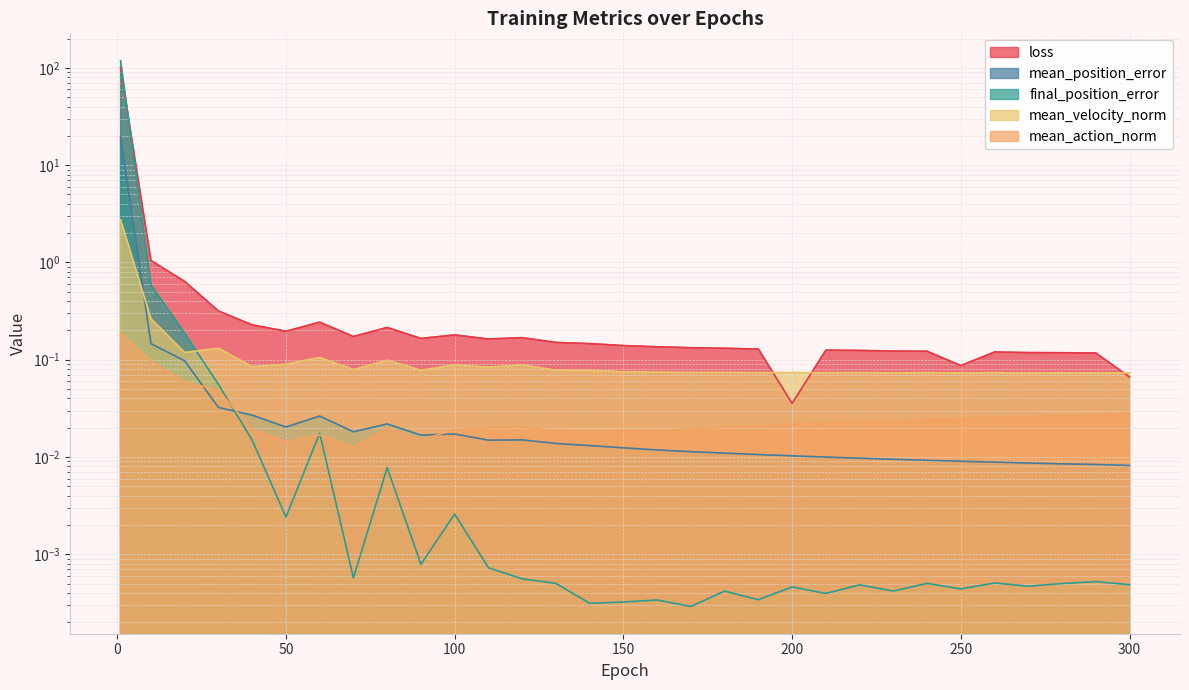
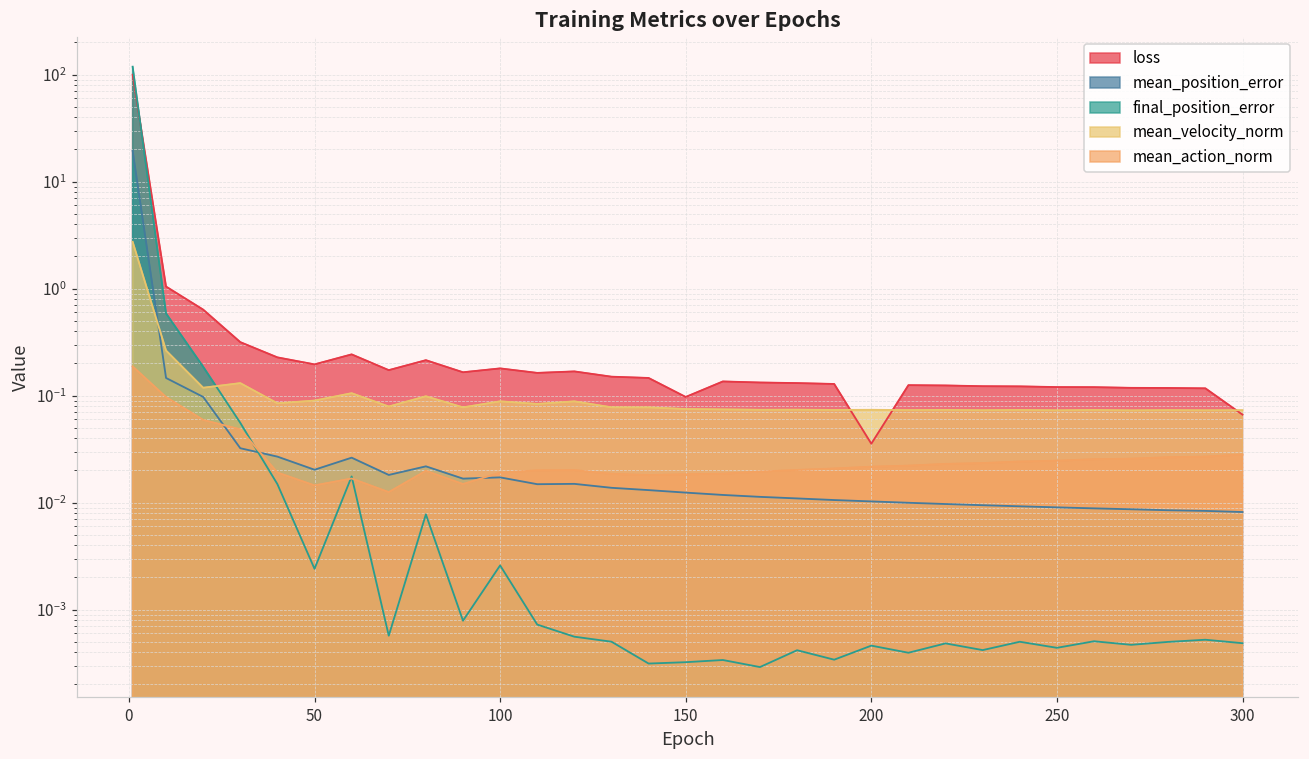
  {
    "loss": {
      "50": 0.20,
      "100": 0.18,
-     "150": 0.14,
+     "150": 0.10,
      "200": 0.036,
-     "250": 0.09,
+     "250": 0.12,
      "300": 0.07
    }
  }
